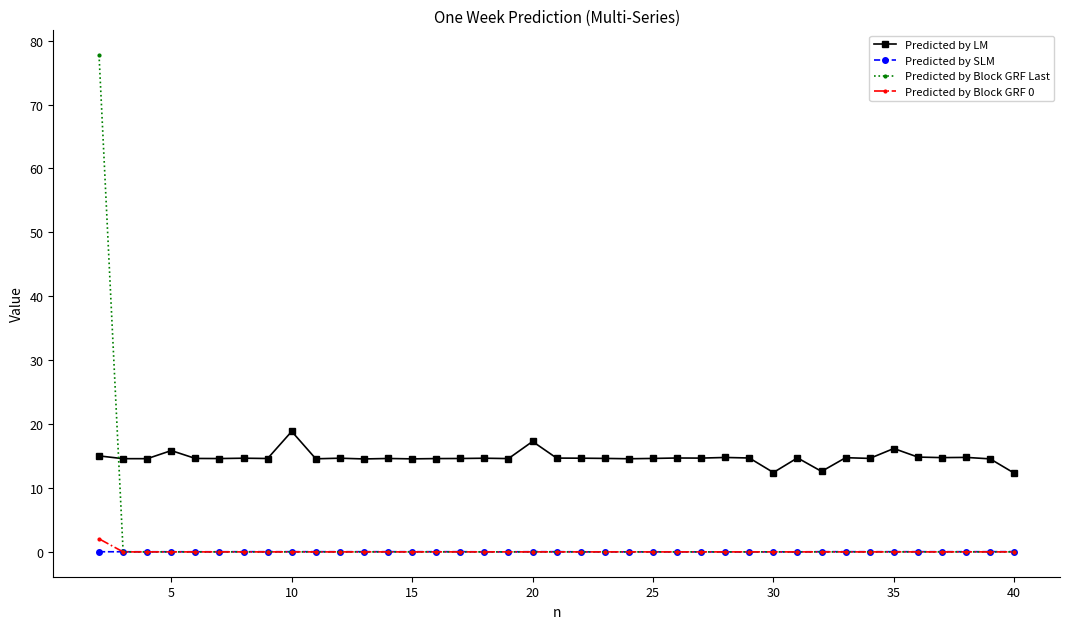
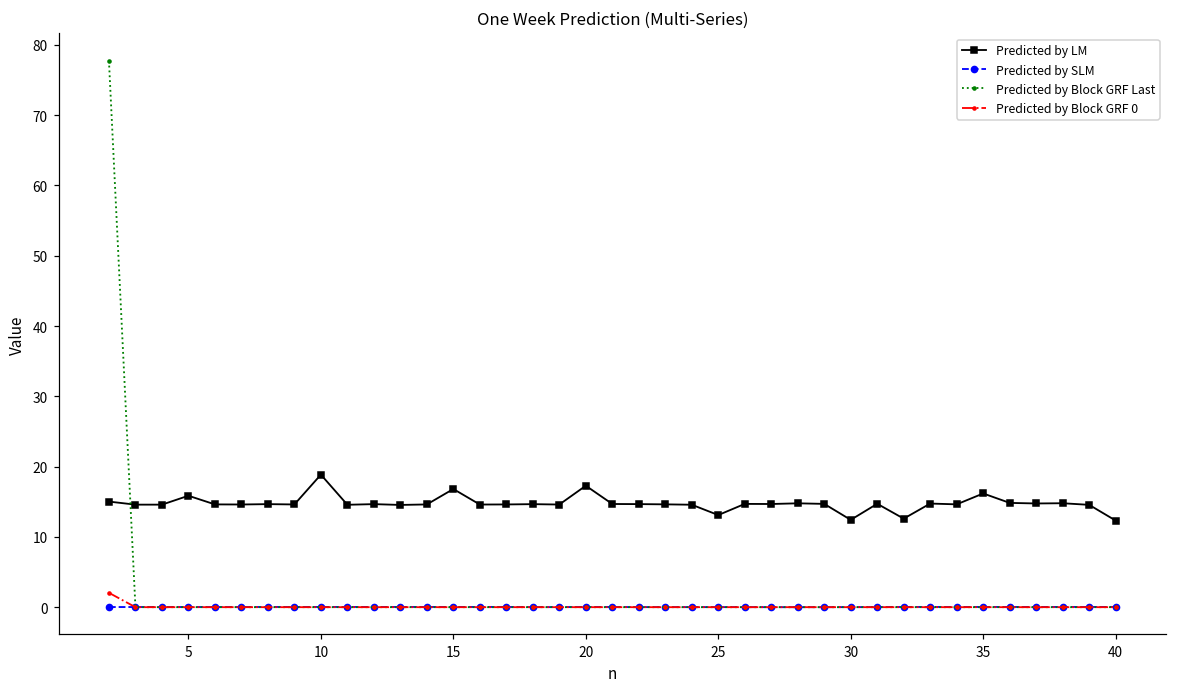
  {
    "Predicted by LM": {
      "5": 16,
      "10": 19,
-     "15": 15,
+     "15": 17,
      "20": 17,
-     "25": 15,
+     "25": 13,
      "30": 12,
      "35": 16,
      "40": 12
    }
  }
